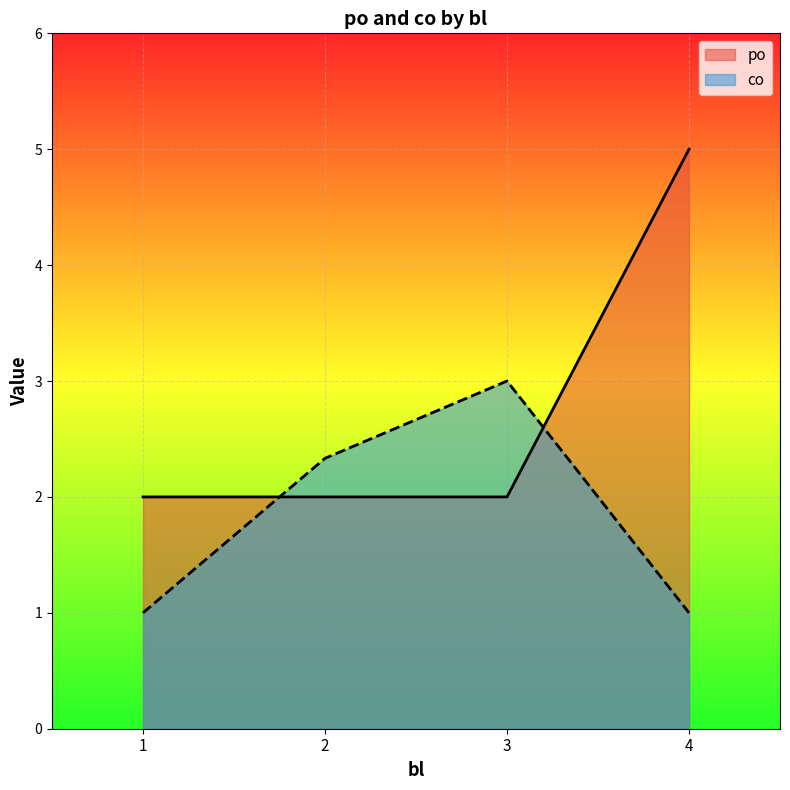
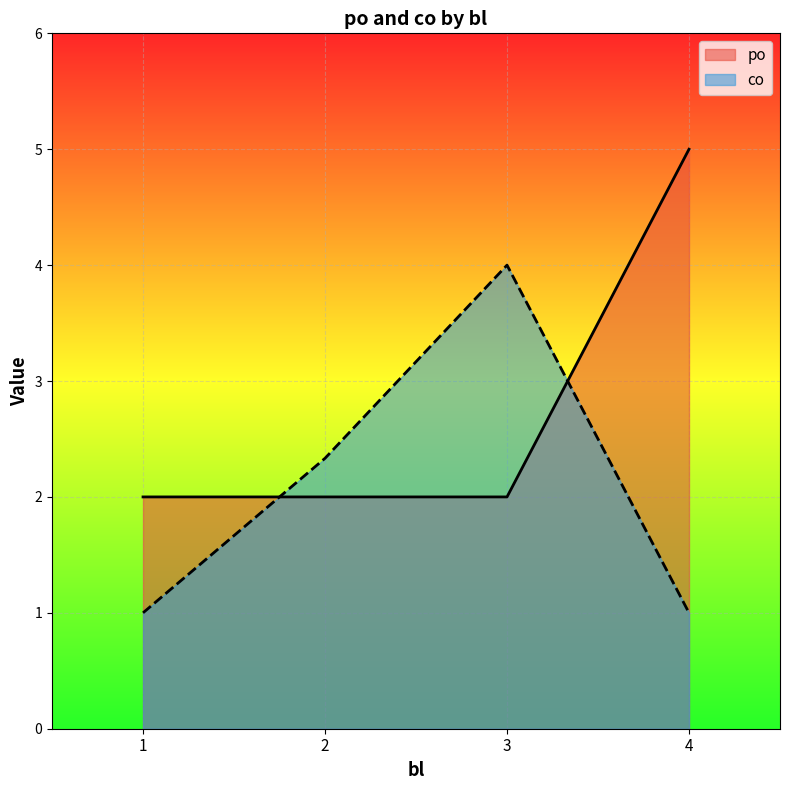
  {
    "po": {
      "1": 2,
      "2": 2,
      "3": 2,
      "4": 5
    },
    "co": {
      "1": 1,
      "2": 2.33,
-     "3": 3,
+     "3": 4,
      "4": 1
    }
  }
